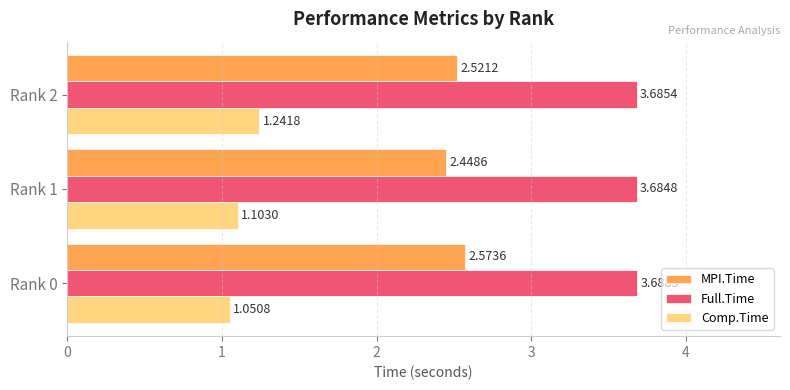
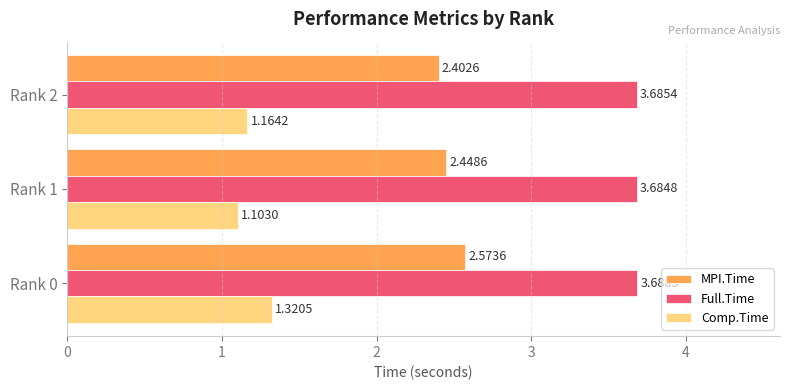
  {
    "MPI.Time": {
-     "Rank 2": 2.5212,
+     "Rank 2": 2.4026,
      "Rank 1": 2.4486,
      "Rank 0": 2.5736
    },
    "Full.Time": {
      "Rank 2": 3.6854,
      "Rank 1": 3.6848
    },
    "Comp.Time": {
-     "Rank 2": 1.2418,
+     "Rank 2": 1.1642,
      "Rank 1": 1.1030,
-     "Rank 0": 1.0508
+     "Rank 0": 1.3205
    }
  }
